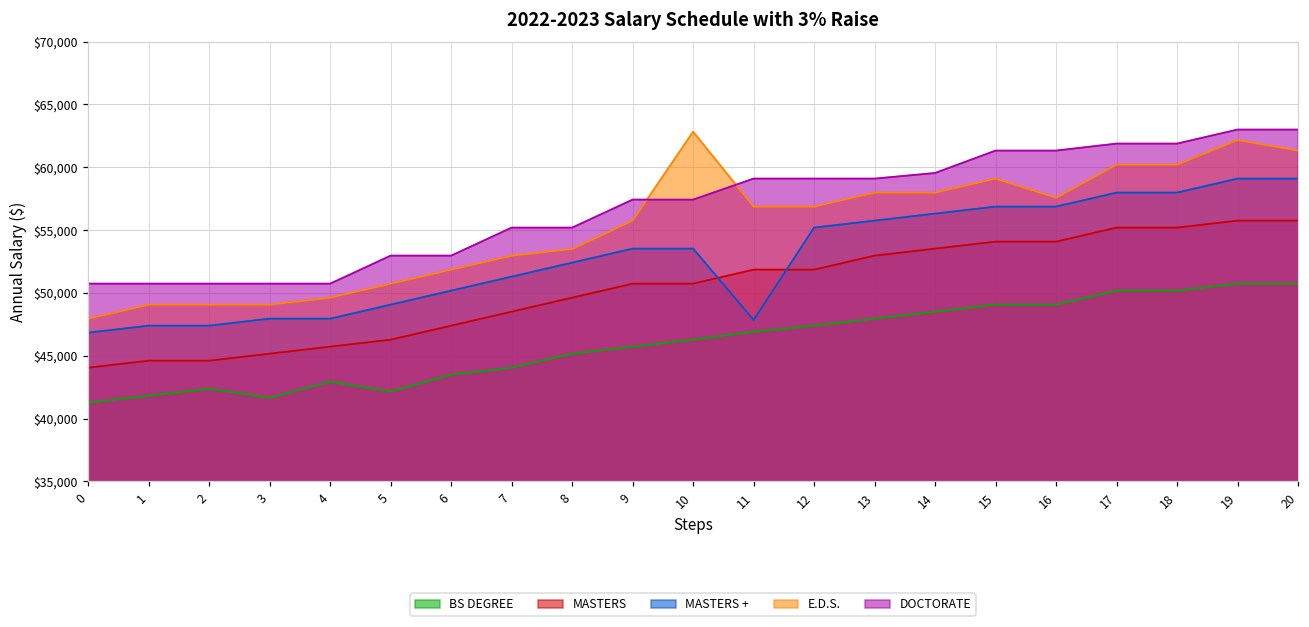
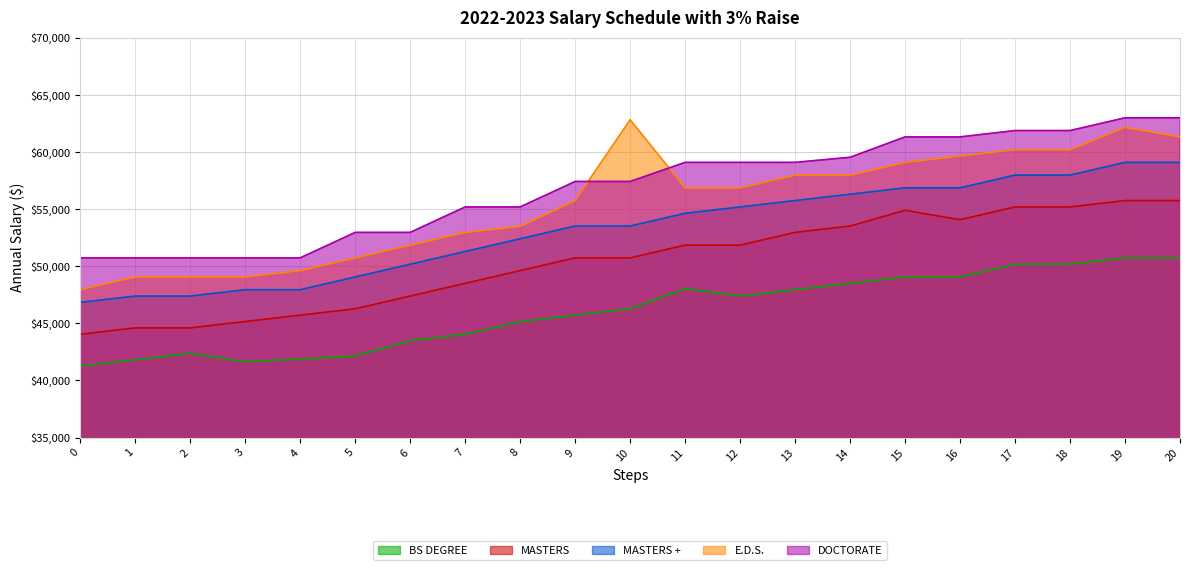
  {
    "BS DEGREE": {
      "0": "$41,300",
      "1": "$41,800",
      "2": "$42,400",
      "3": "$41,600",
-     "4": "$42,900",
+     "4": "$41,900",
      "5": "$42,100",
      "6": "$43,500",
      "7": "$44,000",
      "8": "$45,200",
      "9": "$45,700",
      "10": "$46,300",
-     "11": "$46,900",
+     "11": "$48,000",
      "12": "$47,400",
      "13": "$47,900",
      "14": "$48,500",
      "15": "$49,100",
      "16": "$49,100",
      "17": "$50,200",
      "18": "$50,200",
      "19": "$50,700",
      "20": "$50,700"
    },
    "MASTERS": {
      "0": "$44,000",
      "1": "$44,600",
      "2": "$44,600",
      "3": "$45,200",
      "4": "$45,700",
      "5": "$46,300",
      "6": "$47,400",
      "7": "$48,500",
      "8": "$49,600",
      "9": "$50,700",
      "10": "$50,700",
      "11": "$51,800",
      "12": "$51,800",
      "13": "$53,000",
      "14": "$53,500",
-     "15": "$54,100",
+     "15": "$54,900",
      "16": "$54,100",
      "17": "$55,200",
      "18": "$55,200",
      "19": "$55,700",
      "20": "$55,700"
    },
    "MASTERS +": {
      "0": "$46,800",
      "1": "$47,400",
      "2": "$47,400",
      "3": "$47,900",
      "4": "$47,900",
      "5": "$49,100",
      "6": "$50,200",
      "7": "$51,300",
      "8": "$52,400",
      "9": "$53,500",
      "10": "$53,500",
-     "11": "$47,800",
+     "11": "$54,600",
      "12": "$55,200",
      "13": "$55,700",
      "14": "$56,300",
      "15": "$56,900",
      "16": "$56,900",
      "17": "$58,000",
      "18": "$58,000",
      "19": "$59,100",
      "20": "$59,100"
    },
    "E.D.S.": {
      "0": "$47,900",
      "1": "$49,100",
      "2": "$49,100",
      "3": "$49,100",
      "4": "$49,600",
      "5": "$50,700",
      "6": "$51,800",
      "7": "$53,000",
      "8": "$53,500",
      "9": "$55,700",
      "10": "$62,800",
      "11": "$56,900",
      "12": "$56,900",
      "13": "$58,000",
      "14": "$58,000",
      "15": "$59,100",
-     "16": "$57,600",
+     "16": "$59,700",
      "17": "$60,200",
      "18": "$60,200",
      "19": "$62,200",
      "20": "$61,300"
    },
    "DOCTORATE": {
      "0": "$50,700",
      "1": "$50,700",
      "2": "$50,700",
      "3": "$50,700",
      "4": "$50,700",
      "5": "$53,000",
      "6": "$53,000",
      "7": "$55,200",
      "8": "$55,200",
      "9": "$57,400",
      "10": "$57,400",
      "11": "$59,100",
      "12": "$59,100",
      "13": "$59,100",
      "14": "$59,500",
      "15": "$61,300",
      "16": "$61,300",
      "17": "$61,900",
      "18": "$61,900",
      "19": "$63,000",
      "20": "$63,000"
    }
  }
